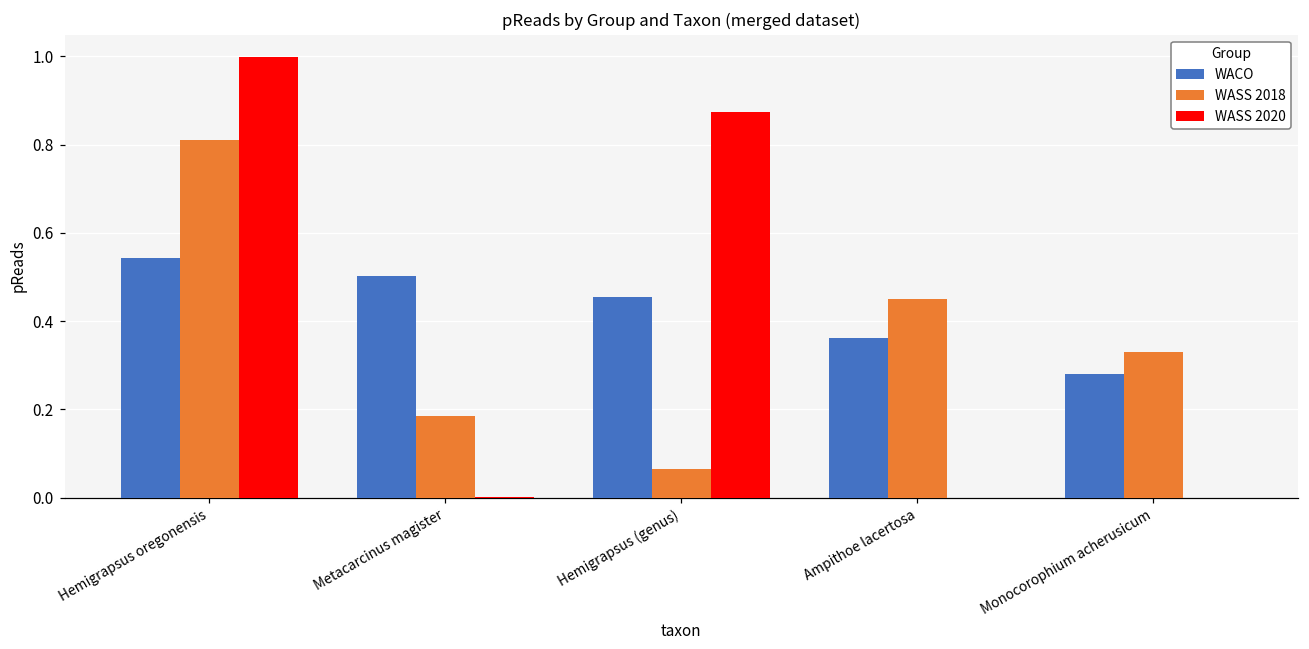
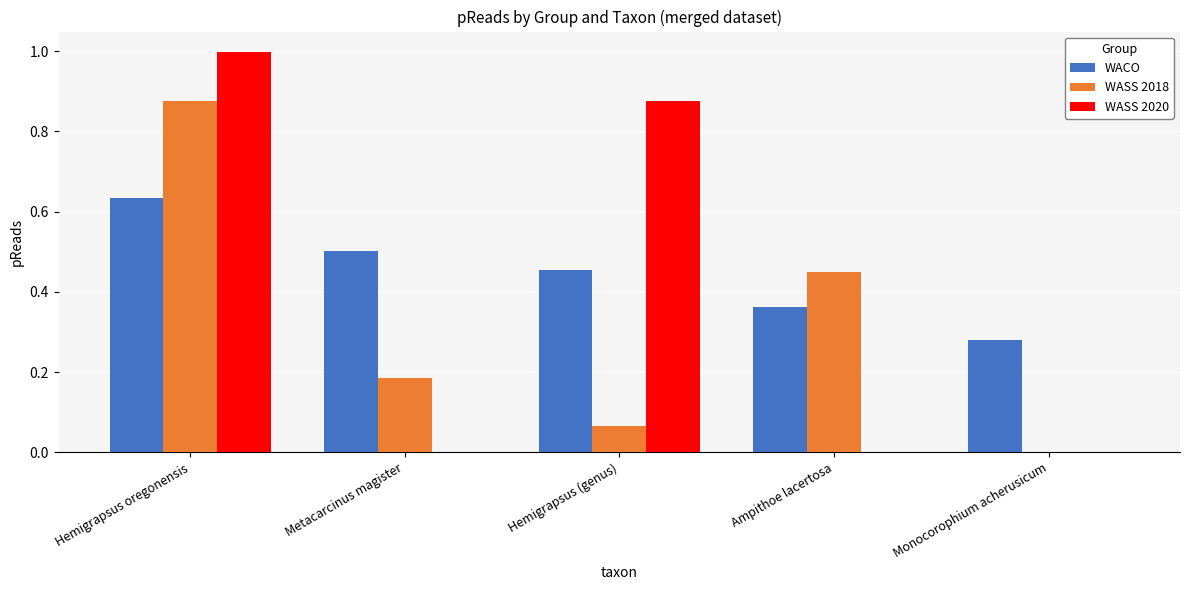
  {
    "WACO": {
-     "Hemigrapsus oregonensis": 0.54,
+     "Hemigrapsus oregonensis": 0.63,
      "Metacarcinus magister": 0.50,
      "Hemigrapsus (genus)": 0.46,
      "Ampithoe lacertosa": 0.36,
      "Monocorophium acherusicum": 0.28
    },
    "WASS 2018": {
-     "Hemigrapsus oregonensis": 0.81,
+     "Hemigrapsus oregonensis": 0.87,
      "Metacarcinus magister": 0.19,
      "Hemigrapsus (genus)": 0.06,
      "Ampithoe lacertosa": 0.45,
-     "Monocorophium acherusicum": 0.33
+     "Monocorophium acherusicum": 0.00
    },
    "WASS 2020": {
      "Hemigrapsus oregonensis": 1.00,
      "Hemigrapsus (genus)": 0.87,
      "Ampithoe lacertosa": 0.00,
      "Monocorophium acherusicum": 0.00
    }
  }
